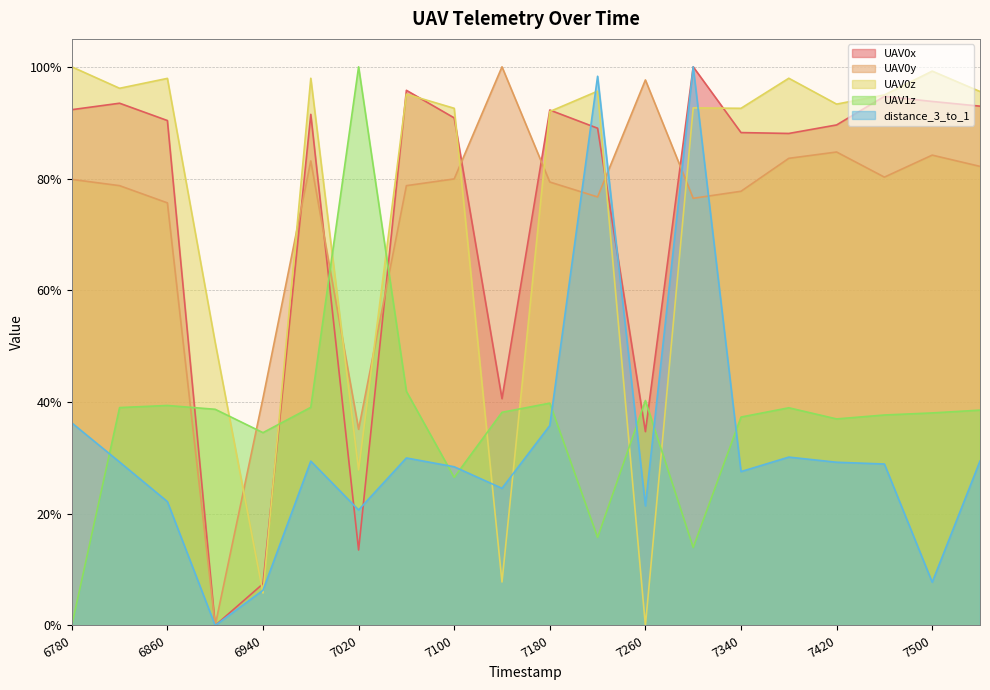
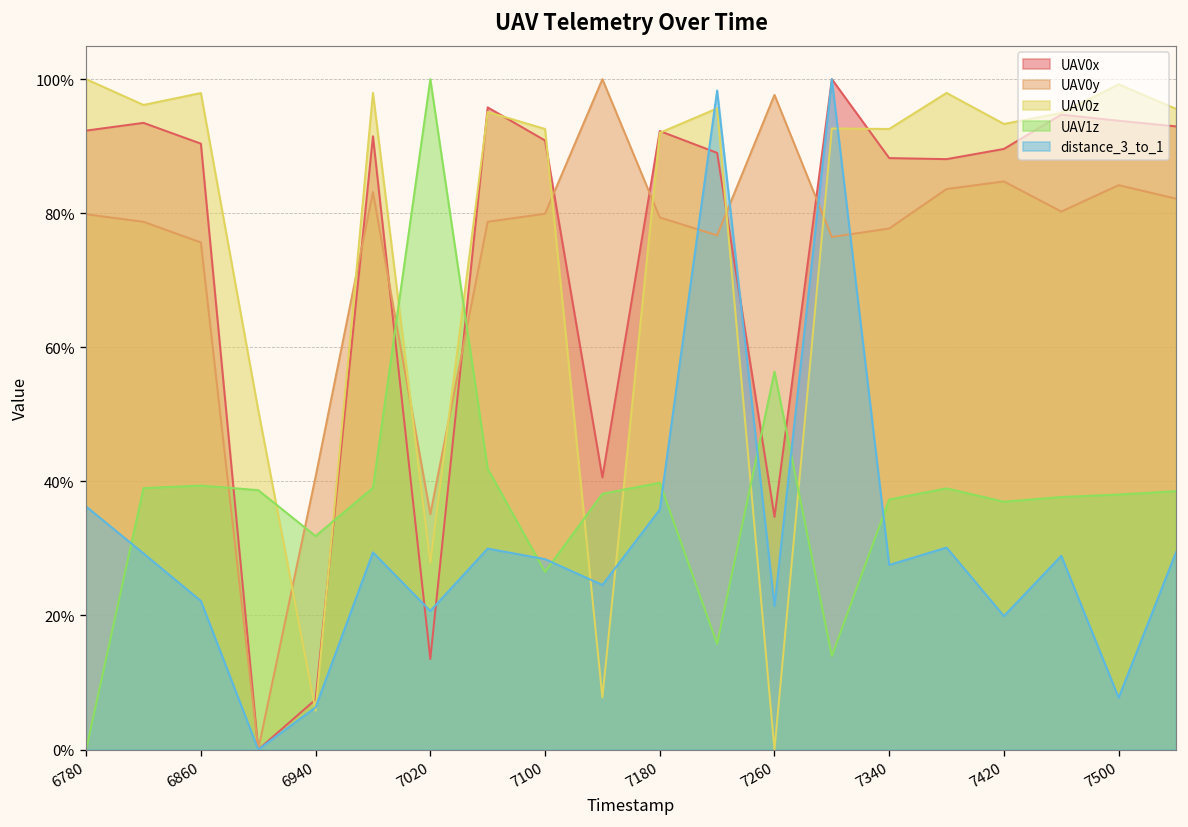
  {
    "UAV1z": {
      "6780": "0%",
      "6860": "39%",
-     "6940": "35%",
+     "6940": "32%",
      "7020": "100%",
      "7100": "27%",
      "7180": "40%",
-     "7260": "40%",
+     "7260": "56%",
      "7340": "37%",
      "7420": "37%",
      "7500": "38%"
    },
    "distance_3_to_1": {
      "6780": "36%",
      "6860": "22%",
      "6940": "6%",
      "7020": "21%",
      "7100": "28%",
      "7180": "36%",
      "7260": "21%",
      "7340": "28%",
-     "7420": "29%",
+     "7420": "20%",
      "7500": "8%"
    }
  }
